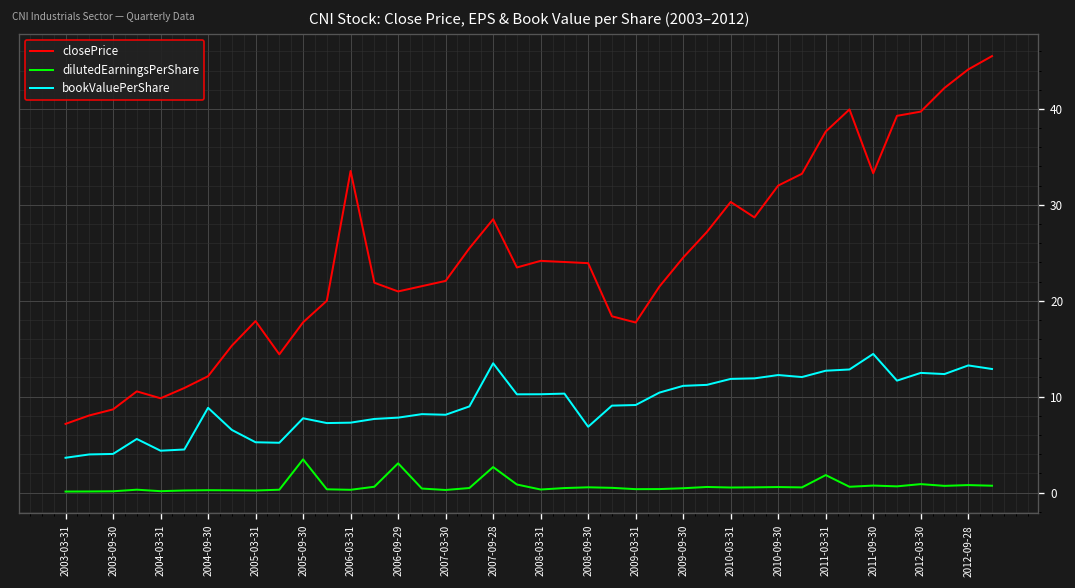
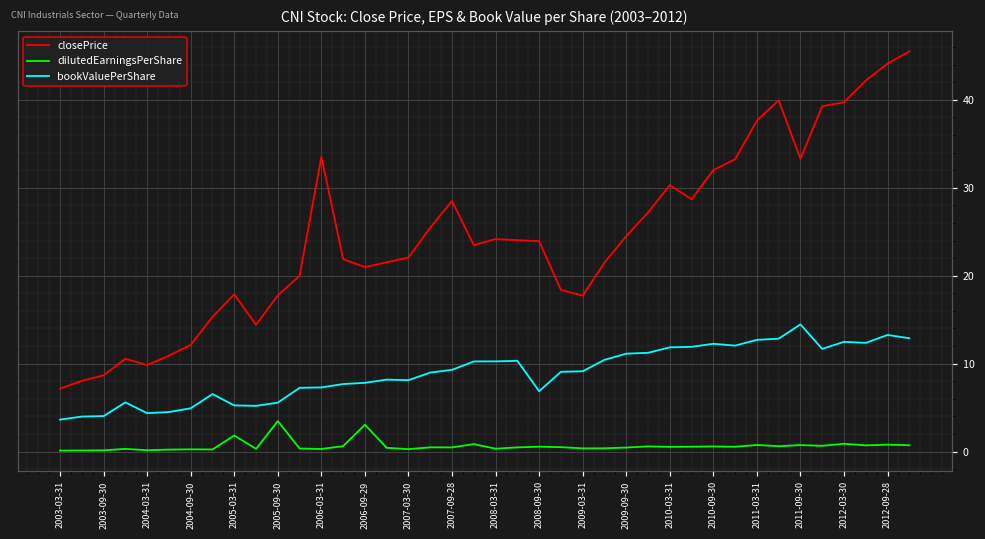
  {
    "closePrice": {
      "2003-03-31": 7,
      "2003-09-30": 9,
      "2004-03-31": 10,
      "2004-09-30": 12,
      "2005-03-31": 18,
      "2005-09-30": 18,
      "2006-03-31": 34,
      "2006-09-29": 21,
      "2007-03-30": 22,
      "2007-09-28": 29,
      "2008-03-31": 24,
      "2008-09-30": 24,
      "2009-03-31": 18,
      "2009-09-30": 25,
      "2010-03-31": 30,
      "2010-09-30": 32,
      "2011-03-31": 38,
      "2011-09-30": 33,
      "2012-03-30": 40,
      "2012-09-28": 44
    },
    "dilutedEarningsPerShare": {
      "2003-03-31": 0,
      "2003-09-30": 0,
      "2004-03-31": 0,
      "2004-09-30": 0,
-     "2005-03-31": 0,
+     "2005-03-31": 2,
      "2005-09-30": 3,
      "2006-03-31": 0,
      "2006-09-29": 3,
      "2007-03-30": 0,
-     "2007-09-28": 3,
+     "2007-09-28": 0,
      "2008-03-31": 0,
      "2008-09-30": 1,
      "2009-03-31": 0,
      "2009-09-30": 0,
      "2010-03-31": 1,
      "2010-09-30": 1,
-     "2011-03-31": 2,
+     "2011-03-31": 1,
      "2011-09-30": 1,
      "2012-03-30": 1,
      "2012-09-28": 1
    },
    "bookValuePerShare": {
      "2003-03-31": 4,
      "2003-09-30": 4,
      "2004-03-31": 4,
-     "2004-09-30": 9,
+     "2004-09-30": 5,
      "2005-03-31": 5,
-     "2005-09-30": 8,
+     "2005-09-30": 6,
      "2006-03-31": 7,
      "2006-09-29": 8,
      "2007-03-30": 8,
-     "2007-09-28": 13,
+     "2007-09-28": 9,
      "2008-03-31": 10,
      "2008-09-30": 7,
      "2009-03-31": 9,
      "2009-09-30": 11,
      "2010-03-31": 12,
      "2010-09-30": 12,
      "2011-03-31": 13,
      "2011-09-30": 14,
      "2012-03-30": 12,
      "2012-09-28": 13
    }
  }
